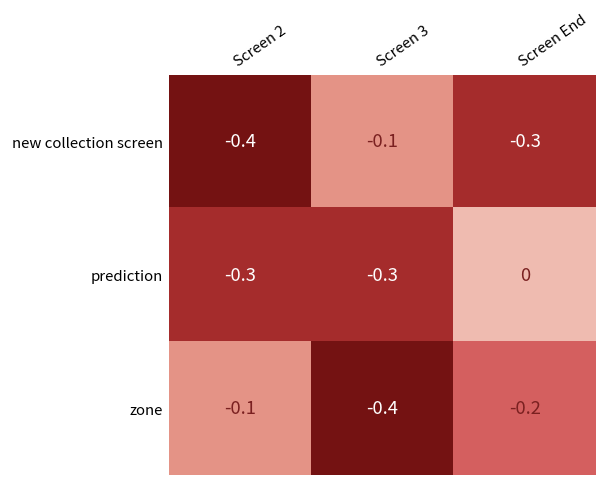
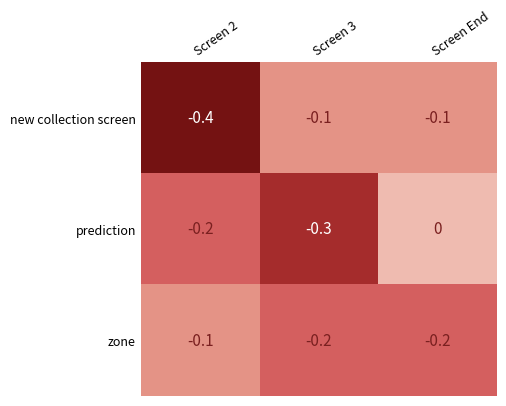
  {
    "new collection screen": {
      "Screen 2": -0.4,
      "Screen 3": -0.1,
-     "Screen End": -0.3
+     "Screen End": -0.1
    },
    "prediction": {
-     "Screen 2": -0.3,
+     "Screen 2": -0.2,
      "Screen 3": -0.3,
      "Screen End": 0
    },
    "zone": {
      "Screen 2": -0.1,
-     "Screen 3": -0.4,
+     "Screen 3": -0.2,
      "Screen End": -0.2
    }
  }
